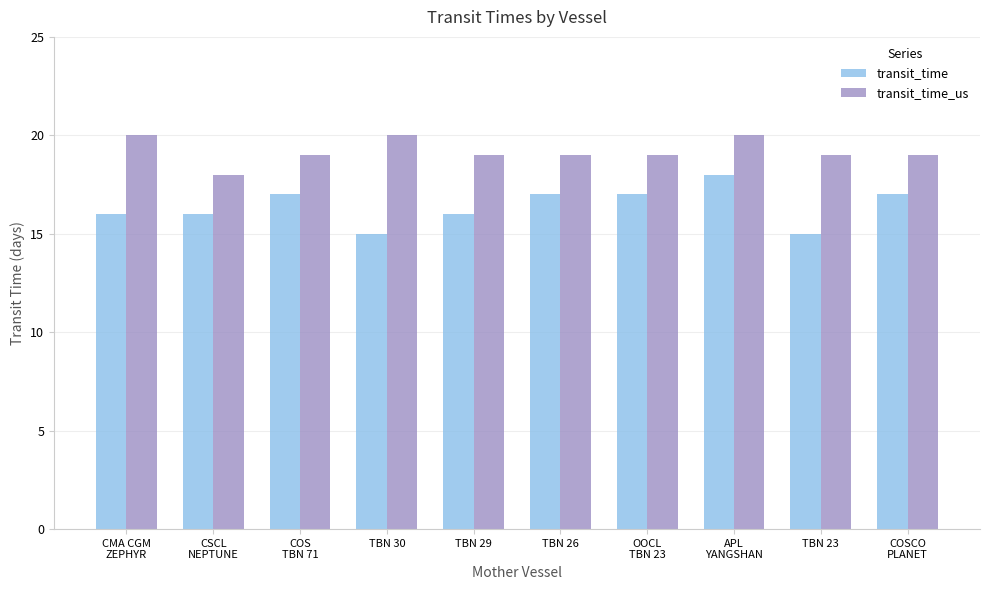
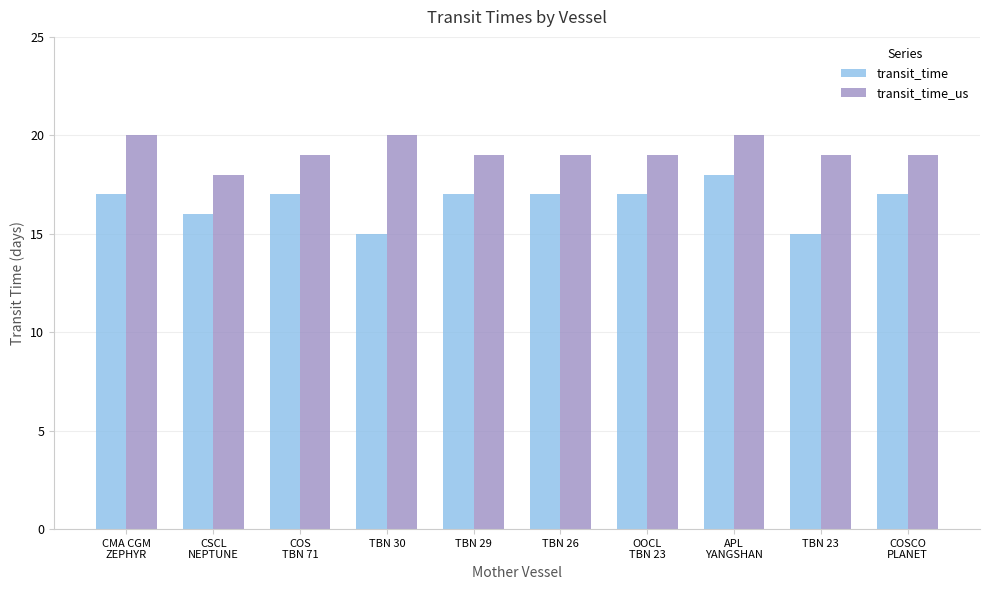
  {
    "transit_time": {
-     "CMA CGM ZEPHYR": 16,
+     "CMA CGM ZEPHYR": 17,
      "CSCL NEPTUNE": 16,
      "COS TBN 71": 17,
      "TBN 30": 15,
-     "TBN 29": 16,
+     "TBN 29": 17,
      "TBN 26": 17,
      "OOCL TBN 23": 17,
      "APL YANGSHAN": 18,
      "TBN 23": 15,
      "COSCO PLANET": 17
    },
    "transit_time_us": {
      "CMA CGM ZEPHYR": 20,
      "CSCL NEPTUNE": 18,
      "COS TBN 71": 19,
      "TBN 30": 20,
      "TBN 29": 19,
      "TBN 26": 19,
      "OOCL TBN 23": 19,
      "APL YANGSHAN": 20,
      "TBN 23": 19,
      "COSCO PLANET": 19
    }
  }
